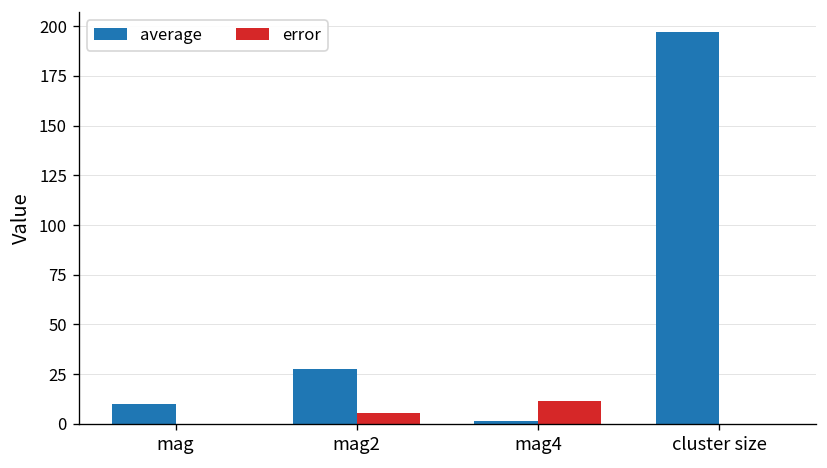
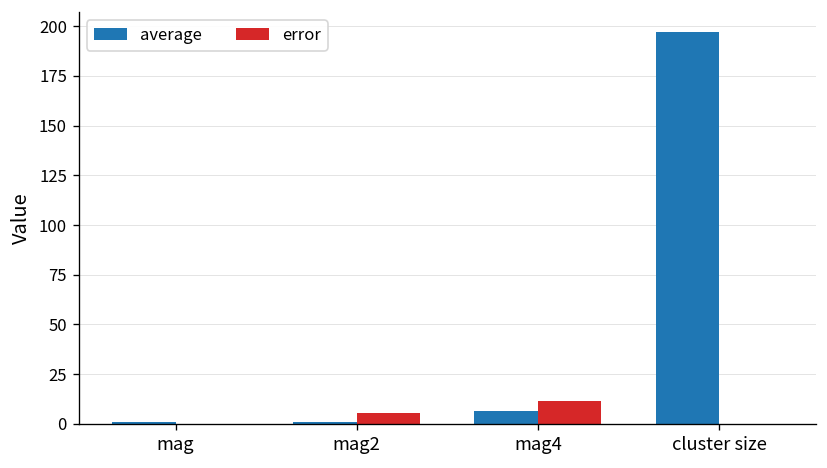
  {
    "average": {
-     "mag": 10,
-     "mag2": 28,
-     "mag4": 1,
+     "mag": 1,
+     "mag2": 1,
+     "mag4": 7,
      "cluster size": 197
    },
    "error": {
      "mag2": 5,
      "mag4": 12
    }
  }
